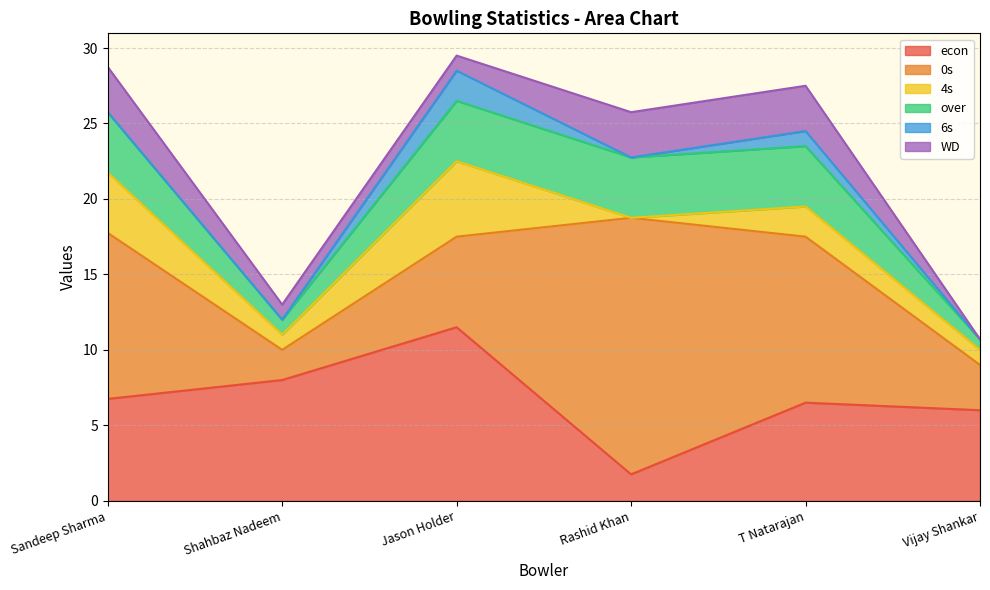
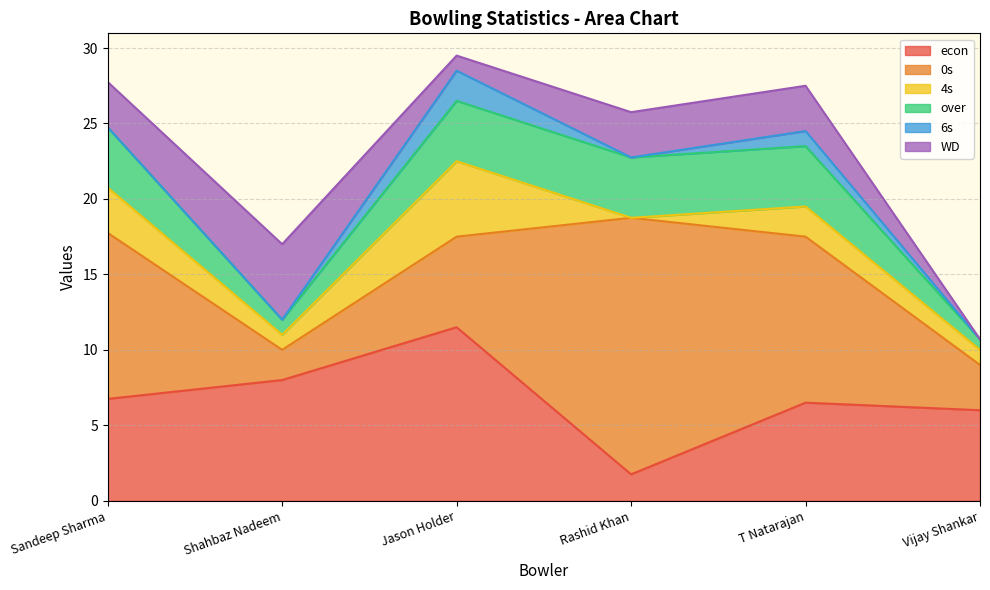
  {
    "4s": {
-     "Sandeep Sharma": 4,
+     "Sandeep Sharma": 3,
      "Shahbaz Nadeem": 1,
      "Jason Holder": 5,
      "T Natarajan": 2,
      "Vijay Shankar": 1
    },
    "over": {
      "Jason Holder": 4,
      "T Natarajan": 4
    },
    "6s": {
      "Jason Holder": 2,
      "T Natarajan": 1
    },
    "WD": {
      "Sandeep Sharma": 3,
-     "Shahbaz Nadeem": 1,
+     "Shahbaz Nadeem": 5,
      "Jason Holder": 1,
      "Rashid Khan": 3,
      "T Natarajan": 3
    }
  }
